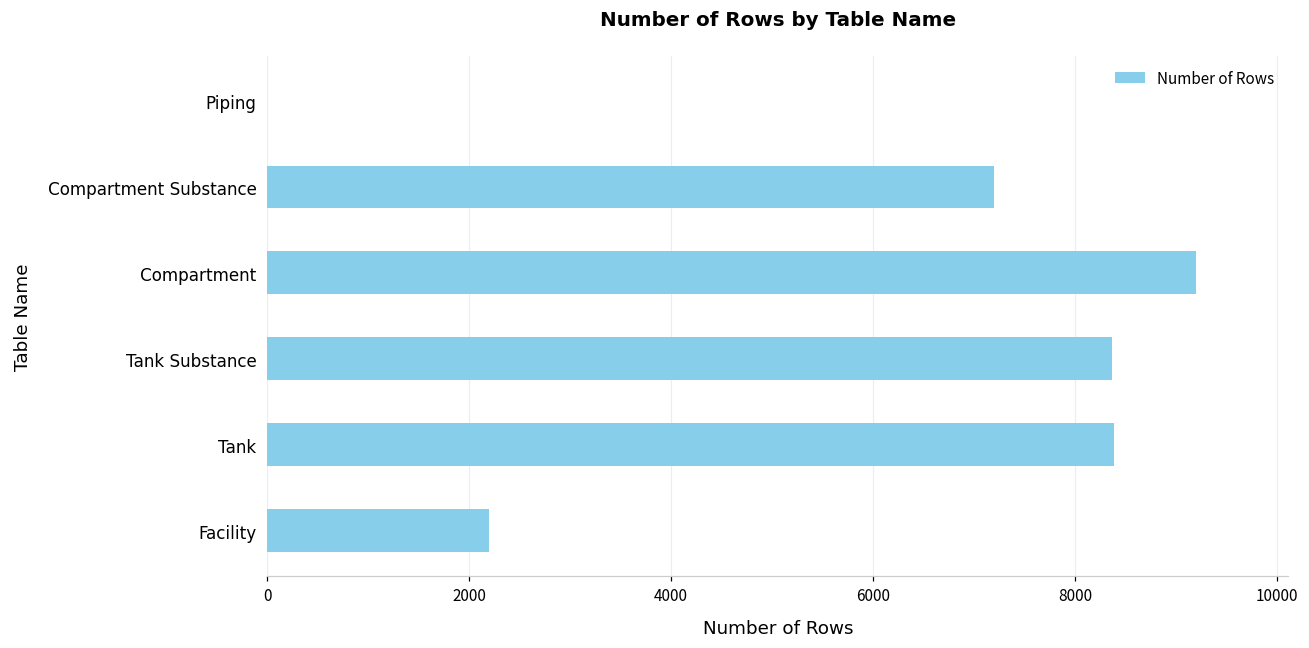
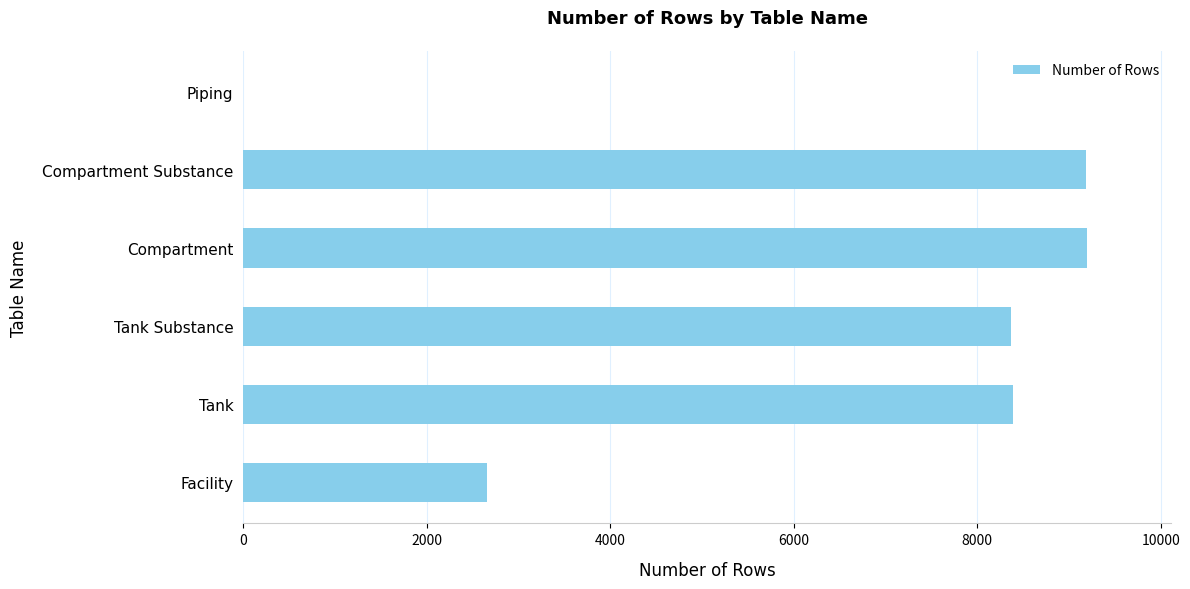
  {
-   "Compartment Substance": 7200,
+   "Compartment Substance": 9200,
    "Compartment": 9200,
    "Tank Substance": 8400,
    "Tank": 8400,
-   "Facility": 2200
+   "Facility": 2700
  }
